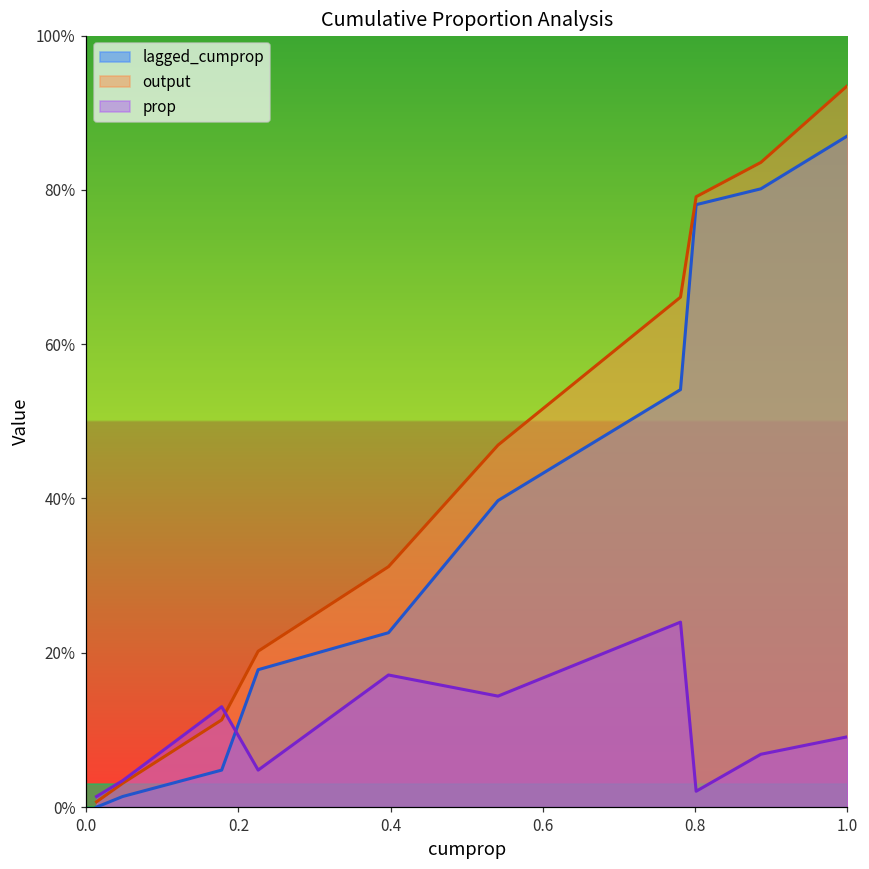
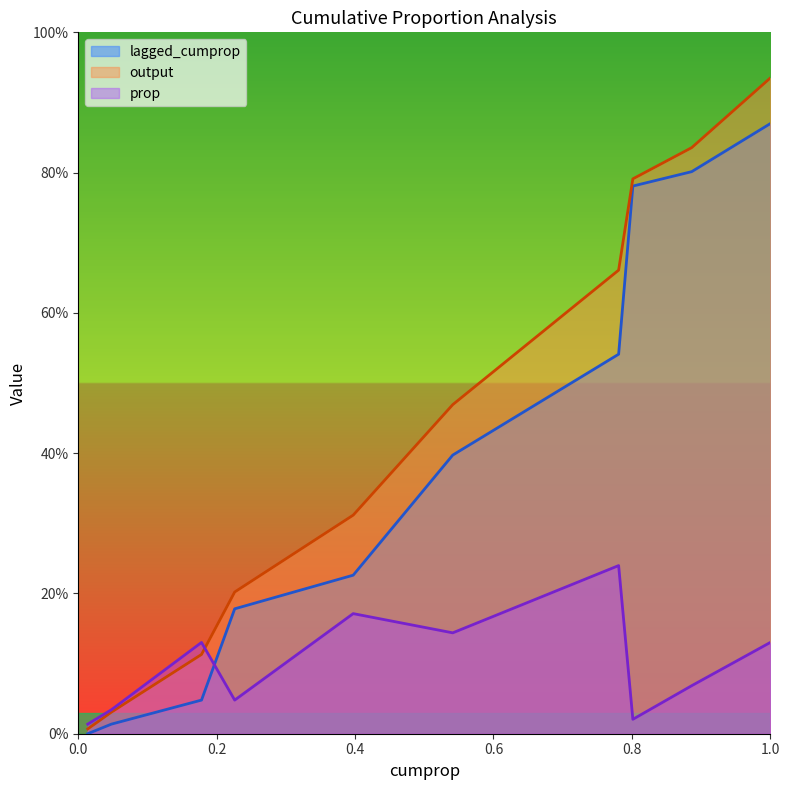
  {
    "lagged_cumprop": {
      "1.0": "87%"
    },
    "output": {
      "1.0": "93%"
    },
    "prop": {
-     "1.0": "9%"
+     "1.0": "13%"
    }
  }
